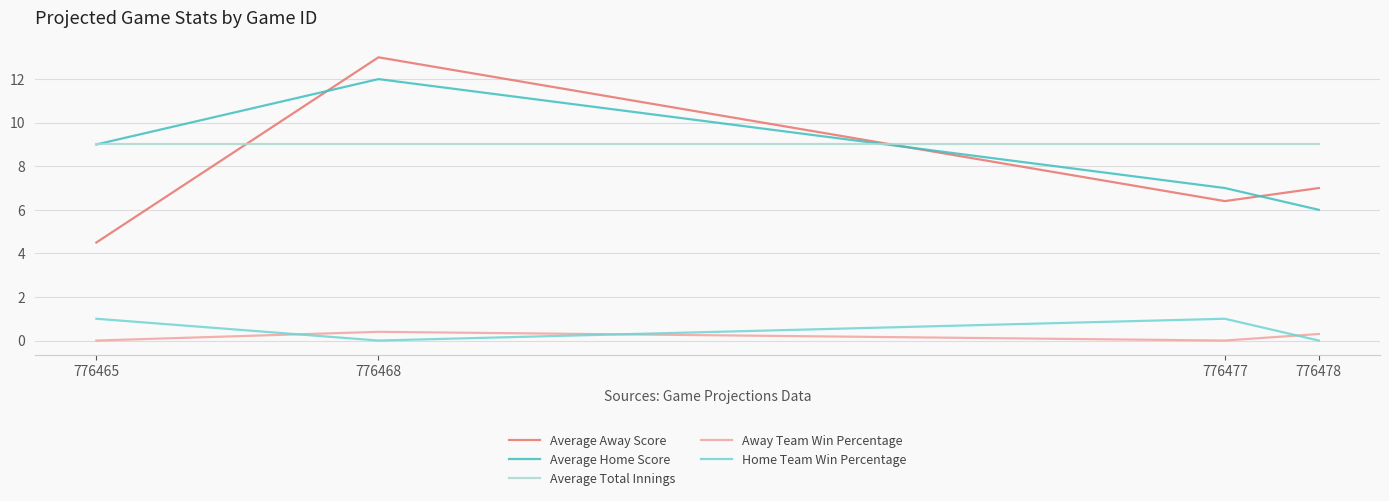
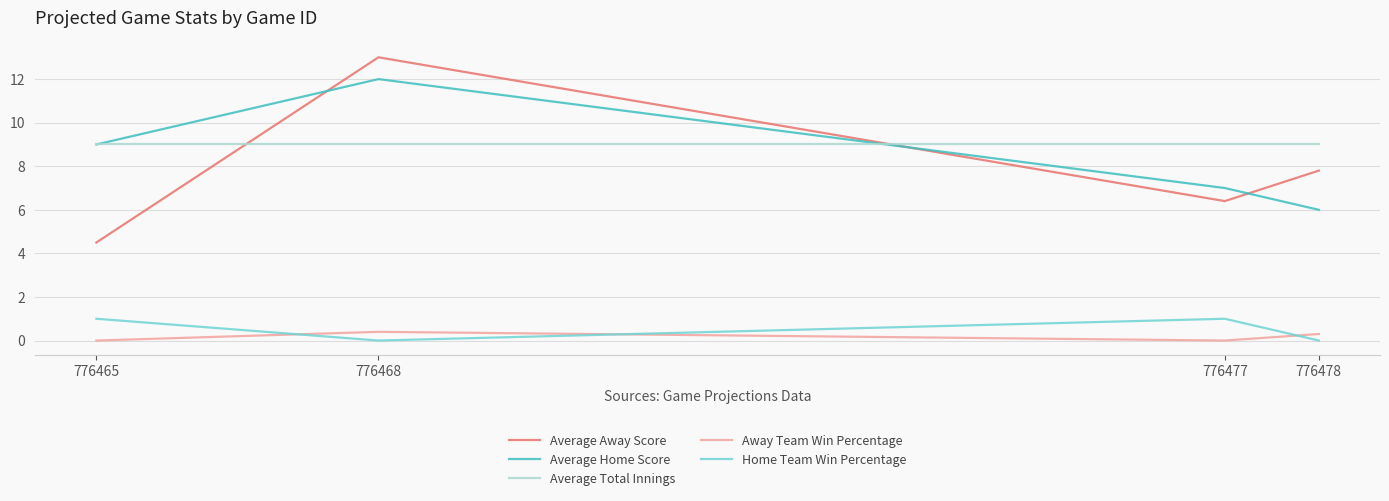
  {
    "Average Away Score": {
      "776465": 4.5,
      "776468": 13.0,
      "776477": 6.4,
-     "776478": 7.0
+     "776478": 7.8
    },
    "Away Team Win Percentage": {
      "776465": 0.0,
      "776468": 0.4,
      "776477": 0.0,
      "776478": 0.3
    }
  }
